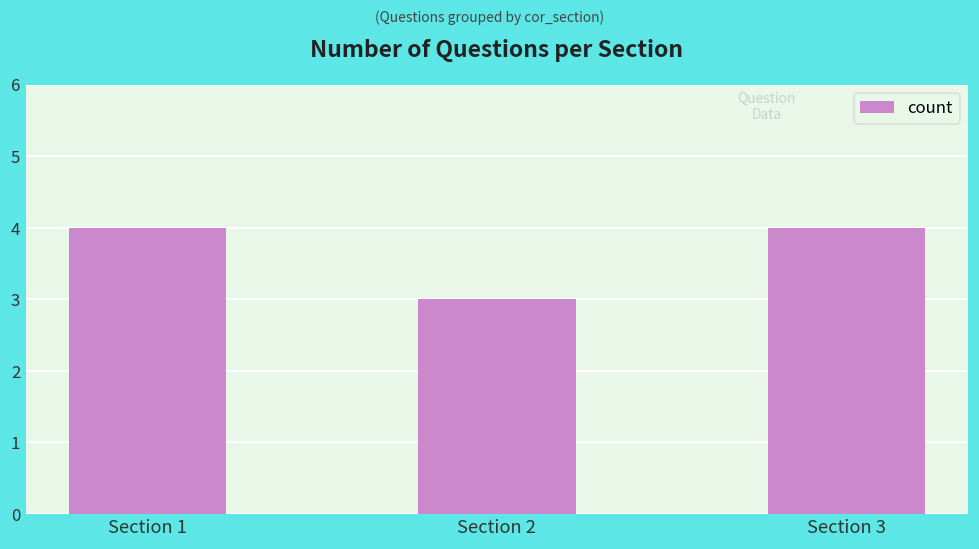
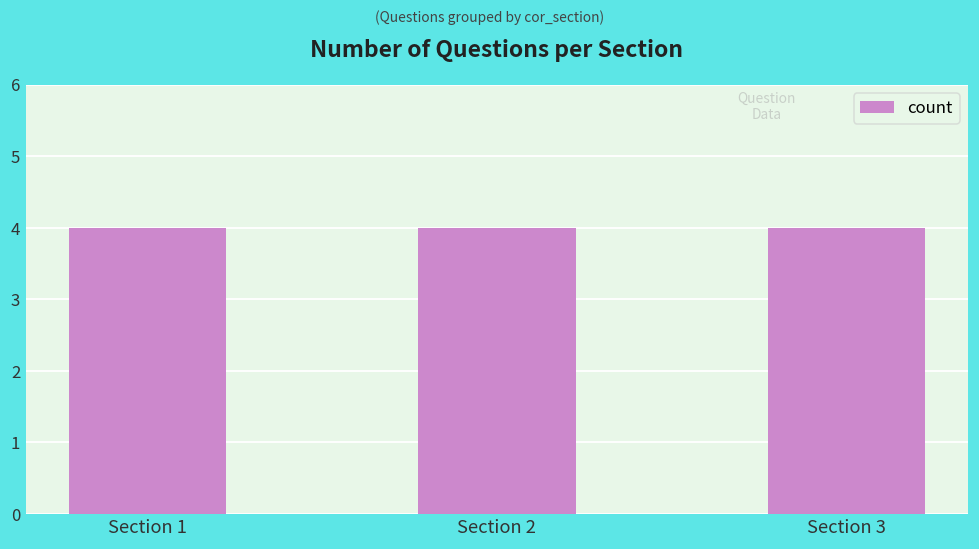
  {
    "Section 1": 4,
-   "Section 2": 3,
+   "Section 2": 4,
    "Section 3": 4
  }
